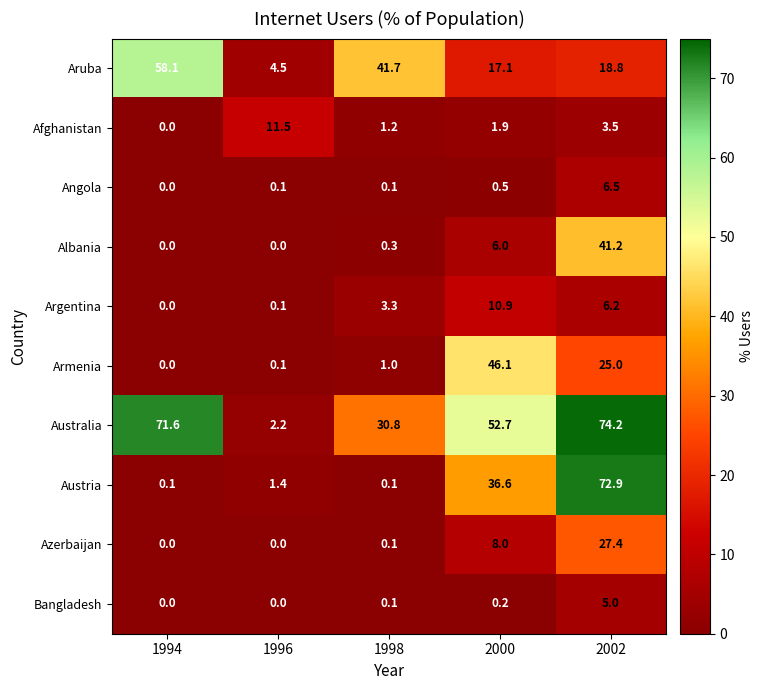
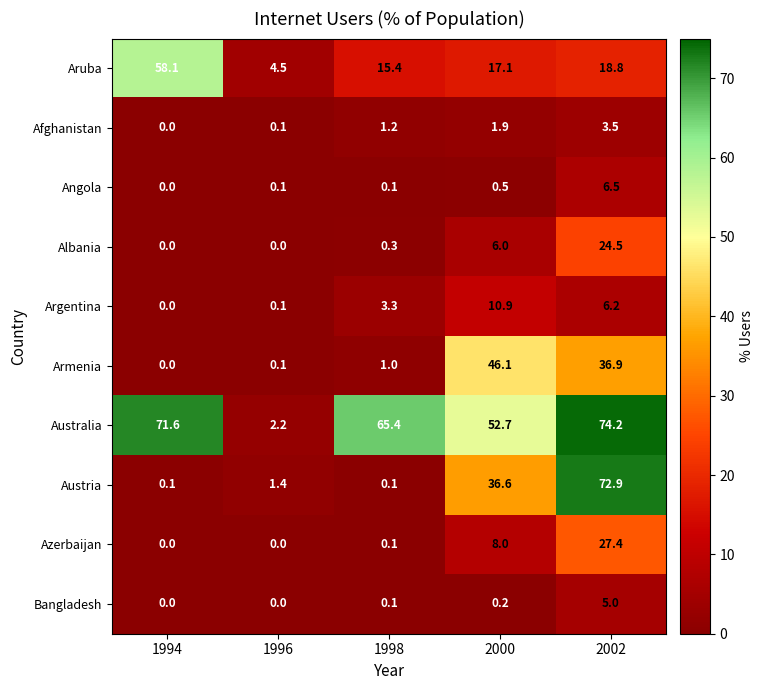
  {
    "Aruba": {
      "1994": 58.1,
      "1996": 4.5,
-     "1998": 41.7,
+     "1998": 15.4,
      "2000": 17.1,
      "2002": 18.8
    },
    "Afghanistan": {
      "1994": 0.0,
-     "1996": 11.5,
+     "1996": 0.1,
      "1998": 1.2,
      "2000": 1.9,
      "2002": 3.5
    },
    "Angola": {
      "1994": 0.0,
      "1996": 0.1,
      "1998": 0.1,
      "2000": 0.5,
      "2002": 6.5
    },
    "Albania": {
      "1994": 0.0,
      "1996": 0.0,
      "1998": 0.3,
      "2000": 6.0,
-     "2002": 41.2
+     "2002": 24.5
    },
    "Argentina": {
      "1994": 0.0,
      "1996": 0.1,
      "1998": 3.3,
      "2000": 10.9,
      "2002": 6.2
    },
    "Armenia": {
      "1994": 0.0,
      "1996": 0.1,
      "1998": 1.0,
      "2000": 46.1,
-     "2002": 25.0
+     "2002": 36.9
    },
    "Australia": {
      "1994": 71.6,
      "1996": 2.2,
-     "1998": 30.8,
+     "1998": 65.4,
      "2000": 52.7,
      "2002": 74.2
    },
    "Austria": {
      "1994": 0.1,
      "1996": 1.4,
      "1998": 0.1,
      "2000": 36.6,
      "2002": 72.9
    },
    "Azerbaijan": {
      "1994": 0.0,
      "1996": 0.0,
      "1998": 0.1,
      "2000": 8.0,
      "2002": 27.4
    },
    "Bangladesh": {
      "1994": 0.0,
      "1996": 0.0,
      "1998": 0.1,
      "2000": 0.2,
      "2002": 5.0
    }
  }
